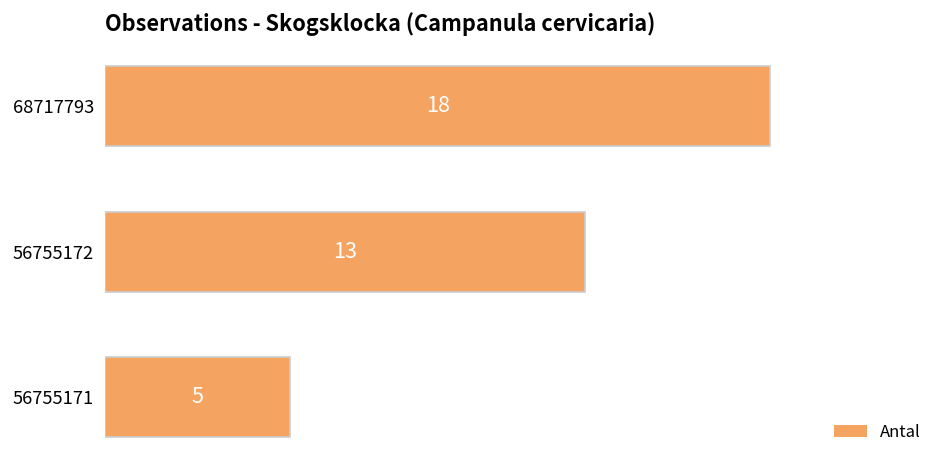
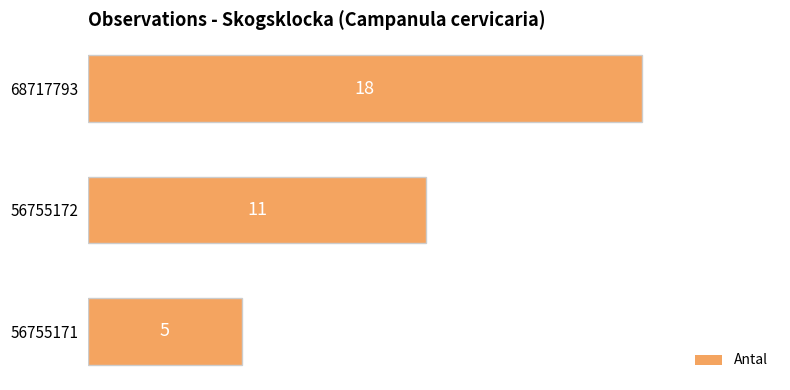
  {
    "68717793": 18,
-   "56755172": 13,
+   "56755172": 11,
    "56755171": 5
  }
